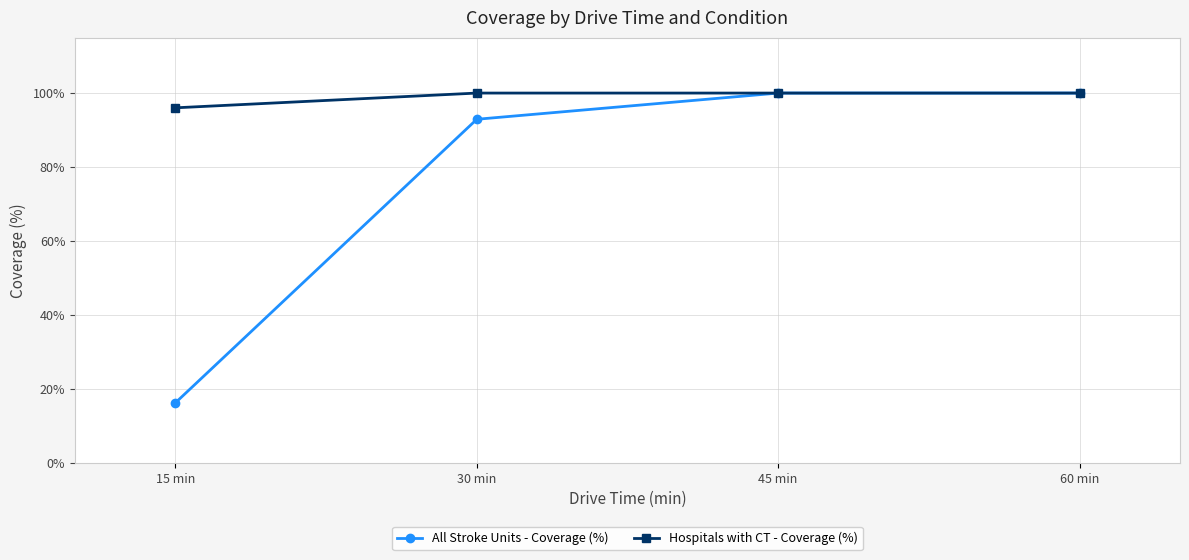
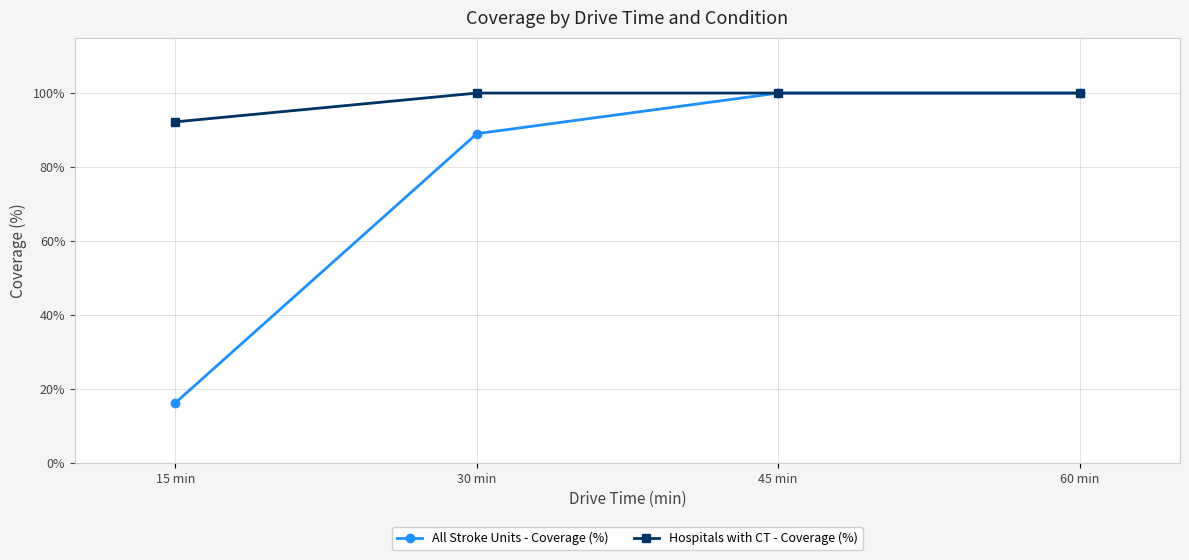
  {
    "All Stroke Units - Coverage (%)": {
      "15 min": "16%",
-     "30 min": "93%"
+     "30 min": "89%"
    },
    "Hospitals with CT - Coverage (%)": {
-     "15 min": "96%",
+     "15 min": "92%",
      "30 min": "100%"
    }
  }
